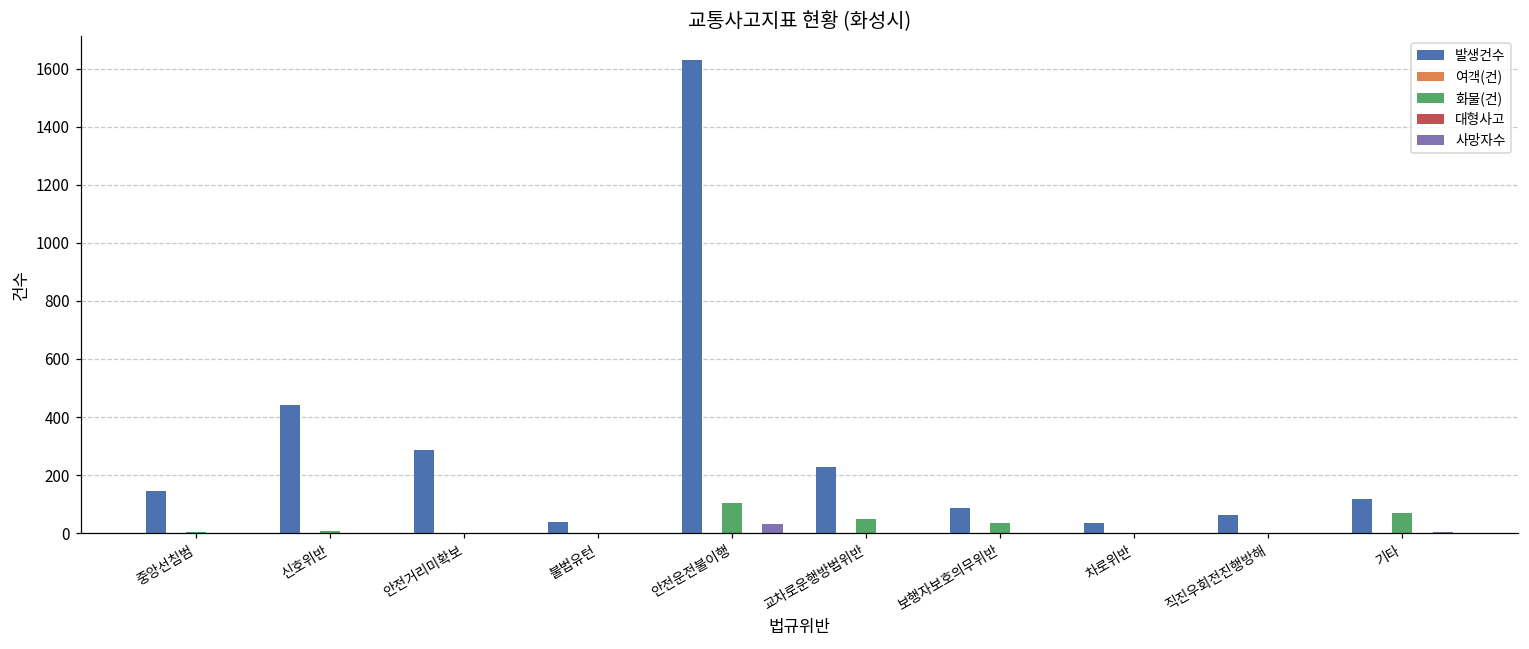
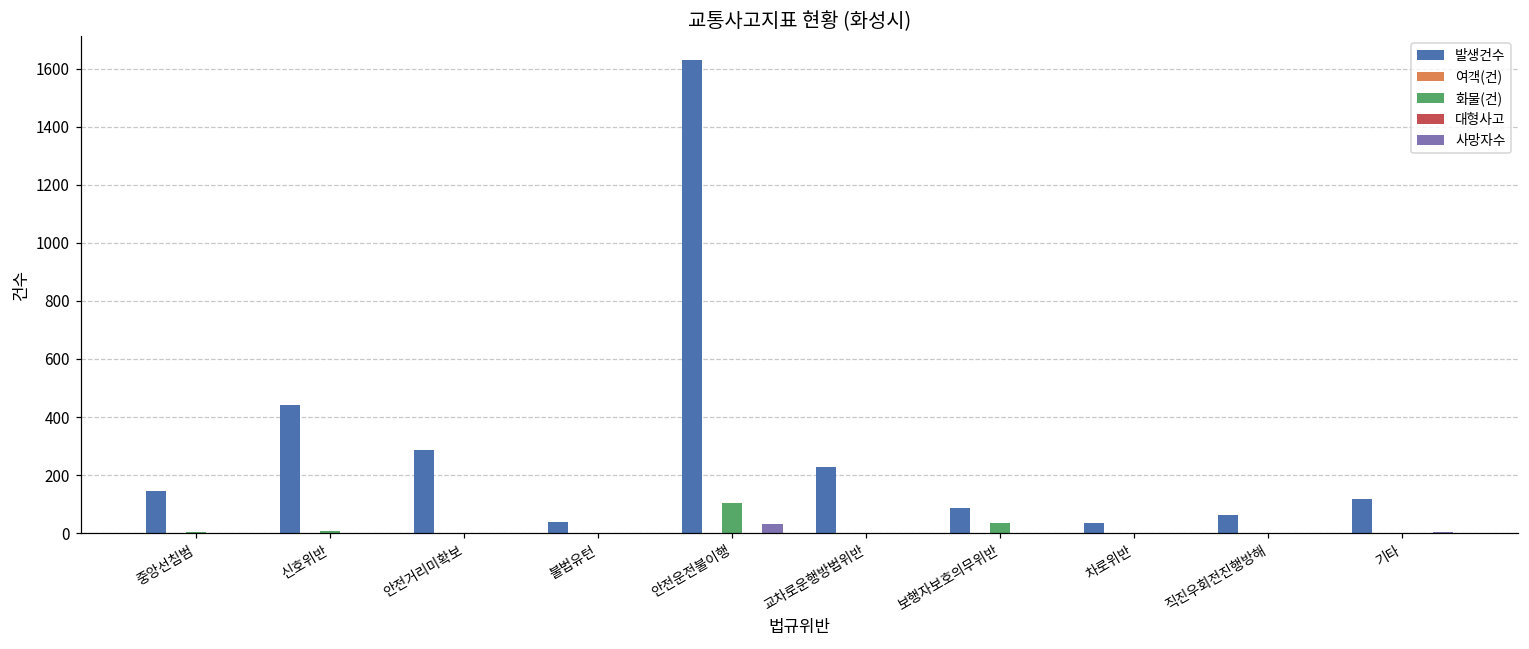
  {
    "화물(건)": {
      "안전운전불이행": 100,
-     "교차로운행방법위반": 50,
+     "교차로운행방법위반": 0,
      "보행자보호의무위반": 40,
-     "기타": 70
+     "기타": 0
    }
  }
